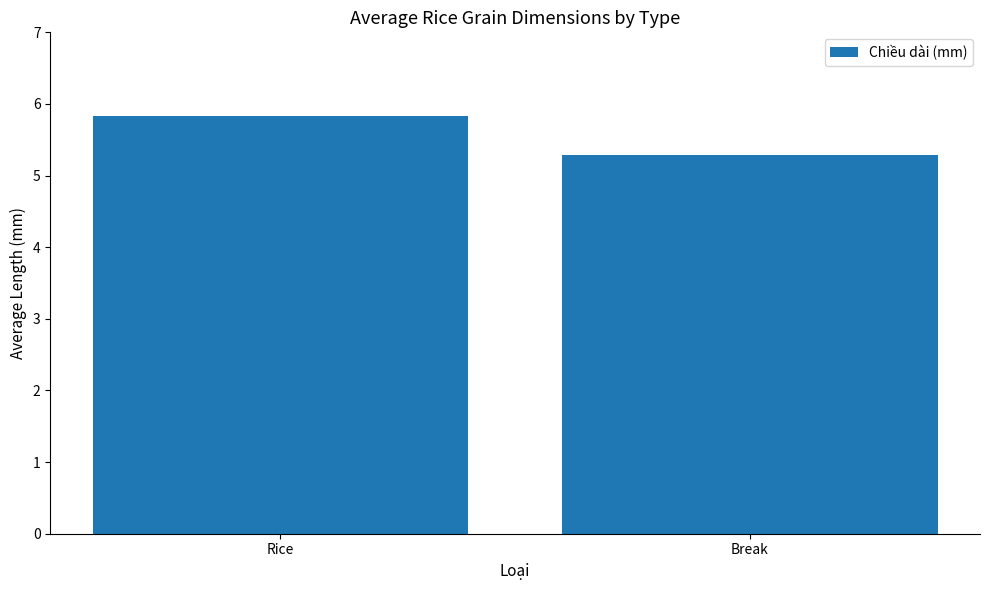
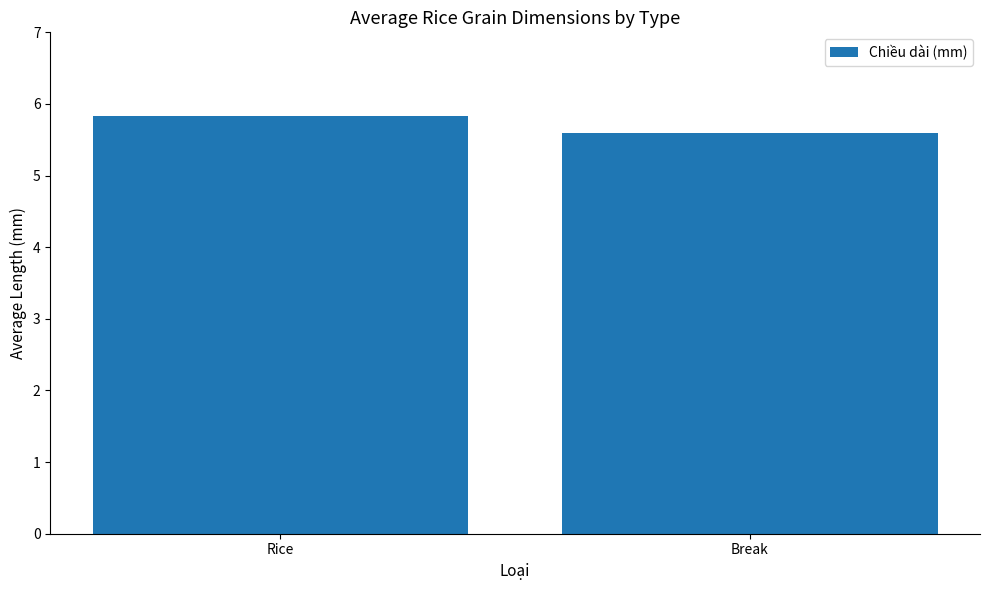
  {
    "Rice": 5.8,
-   "Break": 5.3
+   "Break": 5.6
  }
